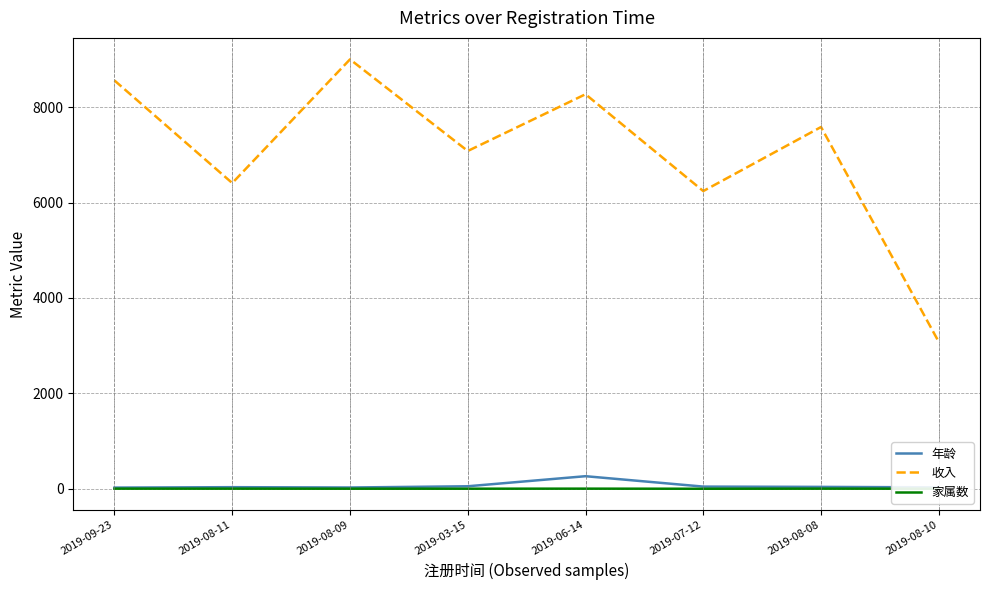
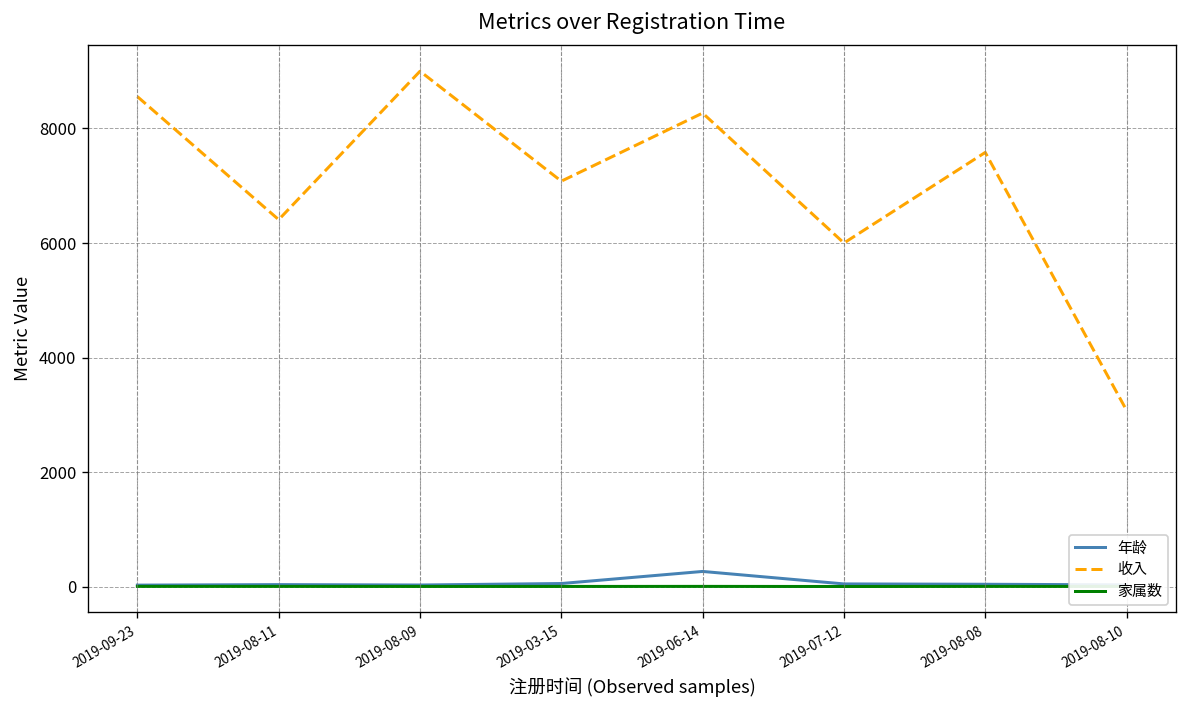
  {
    "年龄": {
      "2019-06-14": 300
    },
    "收入": {
      "2019-09-23": 8600,
      "2019-08-11": 6400,
      "2019-08-09": 9000,
      "2019-03-15": 7100,
      "2019-06-14": 8300,
-     "2019-07-12": 6200,
+     "2019-07-12": 6000,
      "2019-08-08": 7600,
      "2019-08-10": 3100
    },
    "家属数": {
      "2019-06-14": 0
    }
  }
